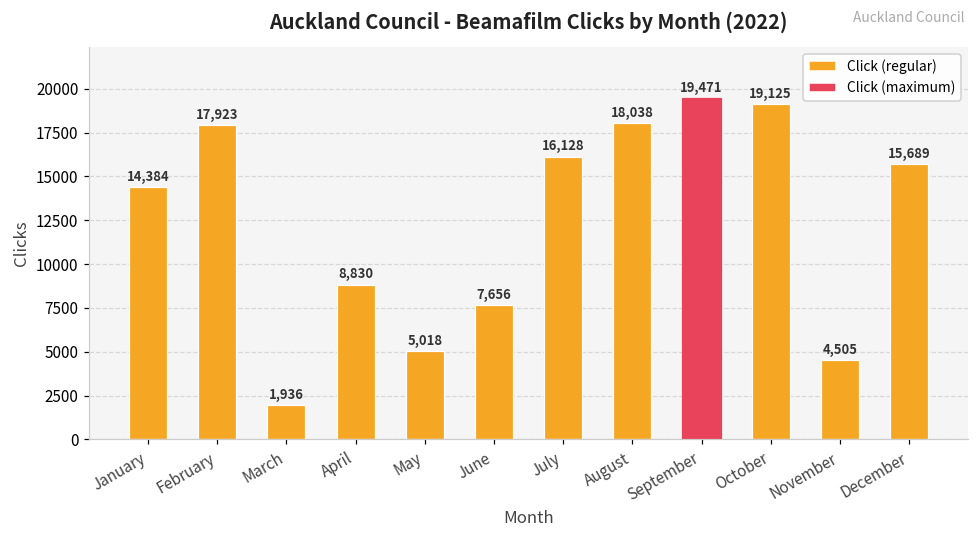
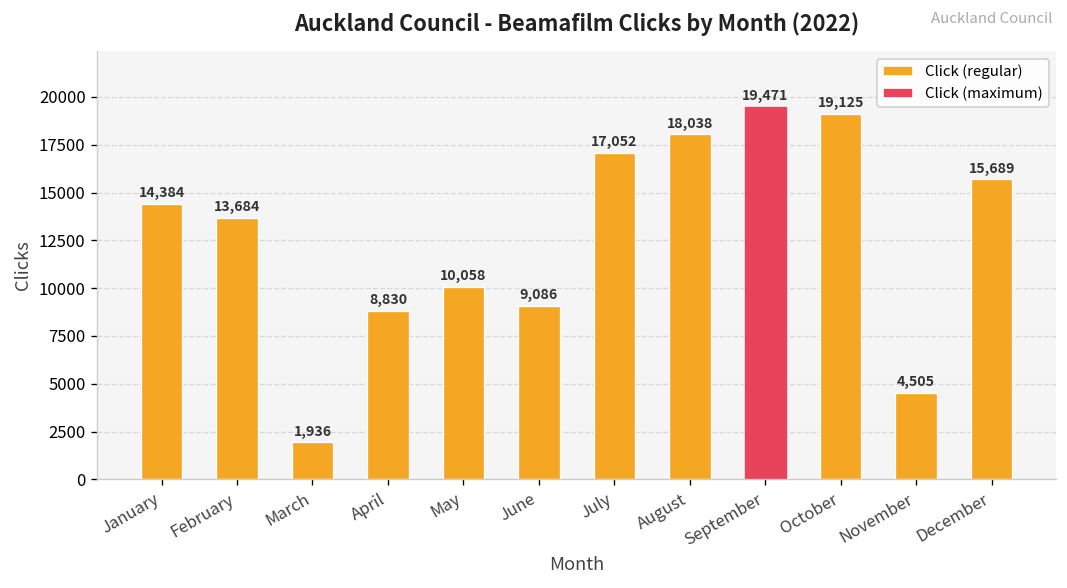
  {
    "January": "14,384",
-   "February": "17,923",
+   "February": "13,684",
    "March": "1,936",
    "April": "8,830",
-   "May": "5,018",
-   "June": "7,656",
-   "July": "16,128",
+   "May": "10,058",
+   "June": "9,086",
+   "July": "17,052",
    "August": "18,038",
    "September": "19,471",
    "October": "19,125",
    "November": "4,505",
    "December": "15,689"
  }
